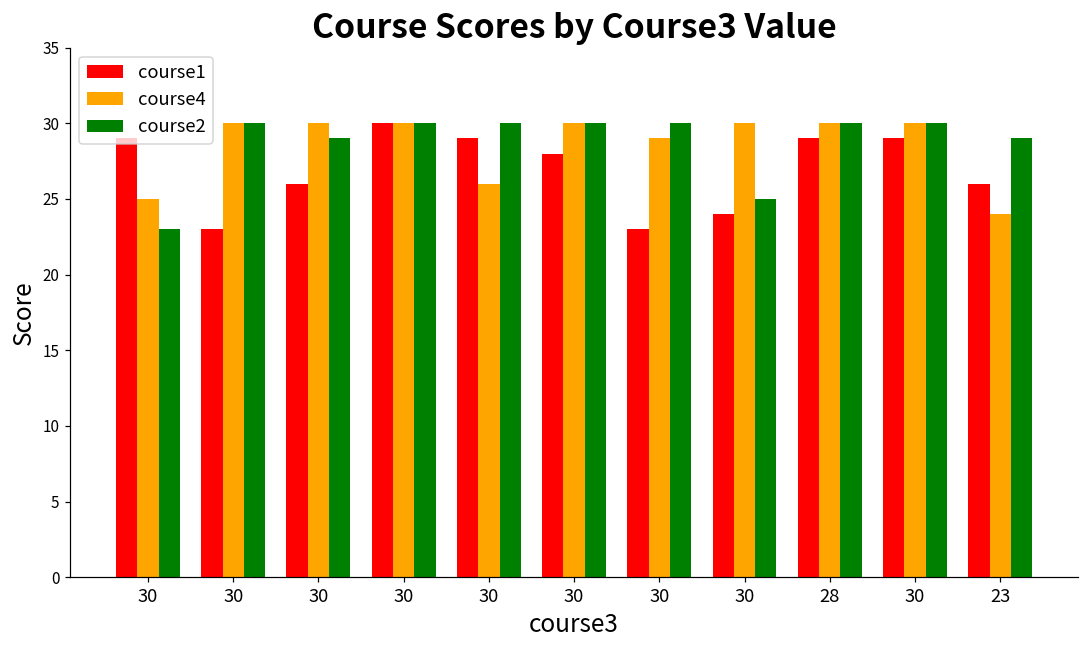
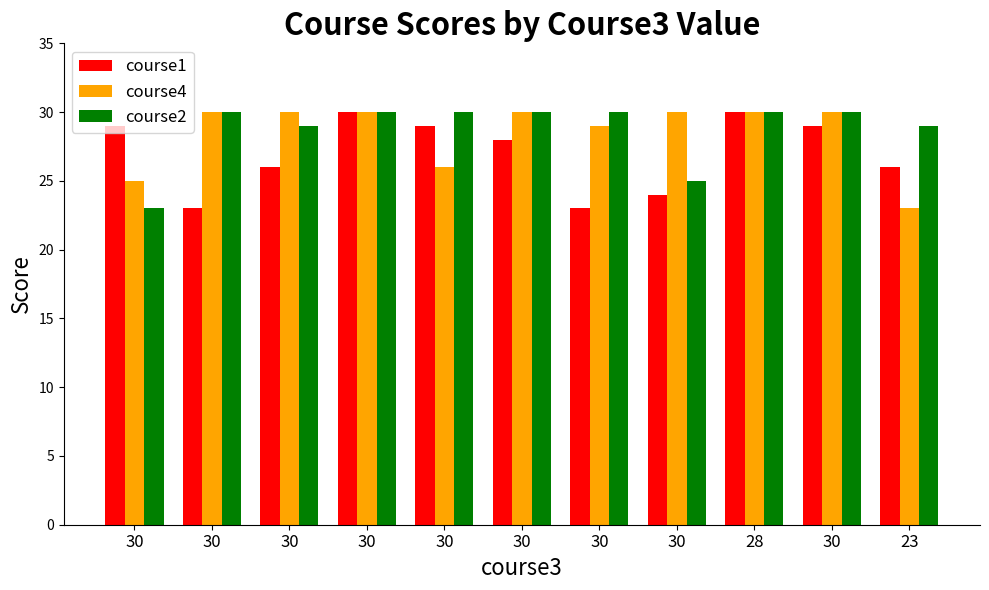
  {
    "course1": {
-     "28": 29,
+     "28": 30,
      "23": 26
    },
    "course4": {
      "28": 30,
-     "23": 24
+     "23": 23
    },
    "course2": {
      "28": 30,
      "23": 29
    }
  }
